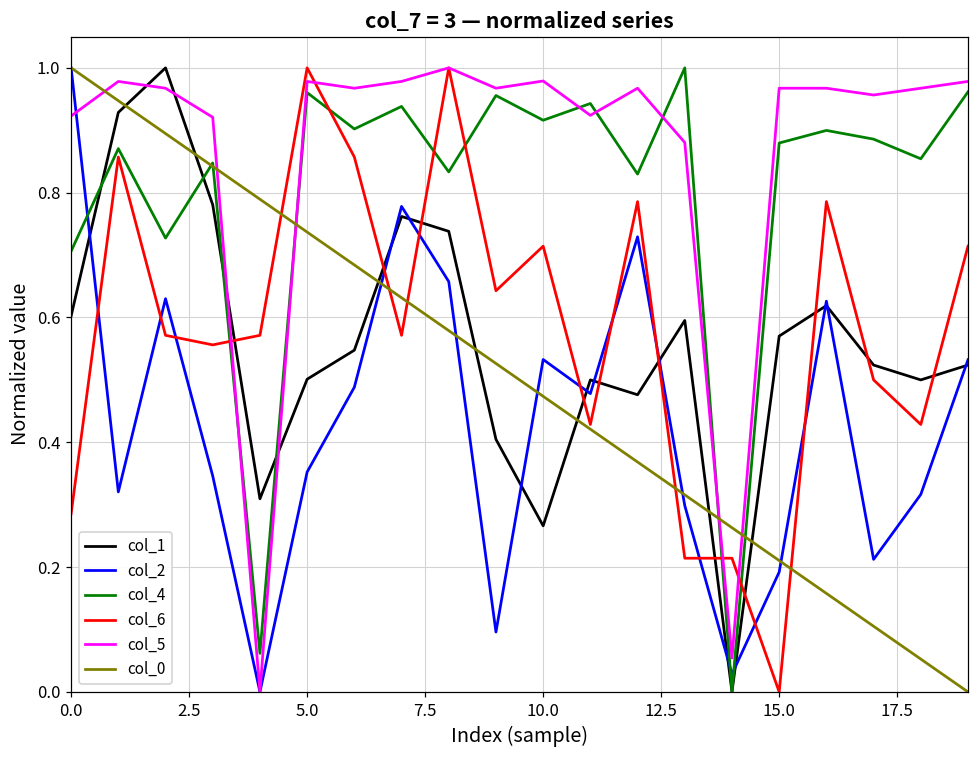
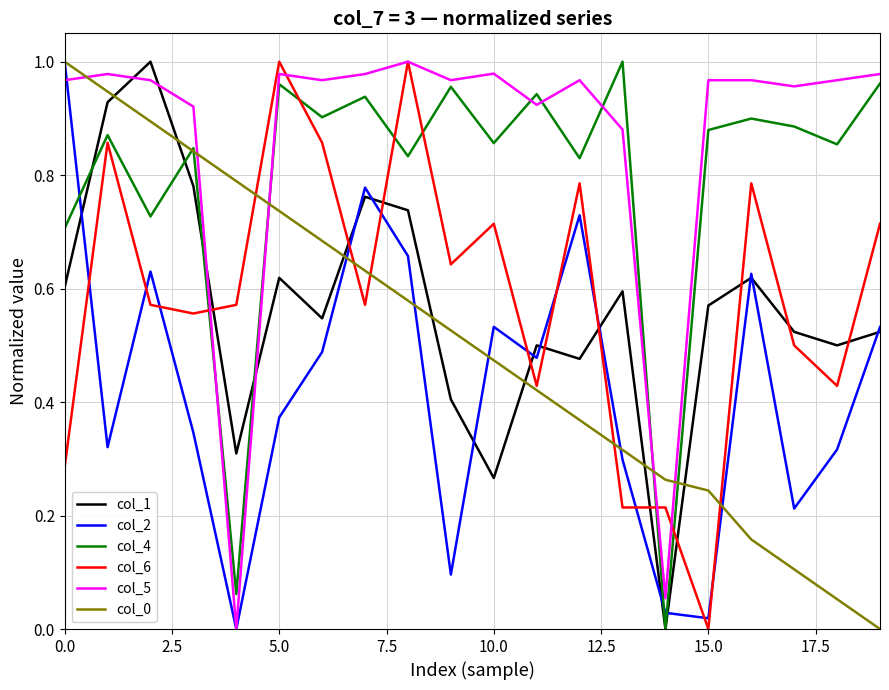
  {
    "col_1": {
      "0.0": 0.60,
-     "5.0": 0.50,
+     "5.0": 0.62,
      "10.0": 0.27,
      "15.0": 0.57
    },
    "col_2": {
-     "5.0": 0.35,
+     "5.0": 0.37,
      "10.0": 0.53,
-     "15.0": 0.19
+     "15.0": 0.02
    },
    "col_4": {
      "0.0": 0.71,
      "5.0": 0.96,
-     "10.0": 0.92,
+     "10.0": 0.86,
      "15.0": 0.88
    },
    "col_6": {
      "0.0": 0.29,
      "5.0": 1.00,
      "10.0": 0.71,
      "15.0": 0.00
    },
    "col_5": {
-     "0.0": 0.92,
+     "0.0": 0.97,
      "5.0": 0.98,
      "10.0": 0.98,
      "15.0": 0.97
    },
    "col_0": {
      "5.0": 0.74,
      "10.0": 0.47,
-     "15.0": 0.21
+     "15.0": 0.24
    }
  }
